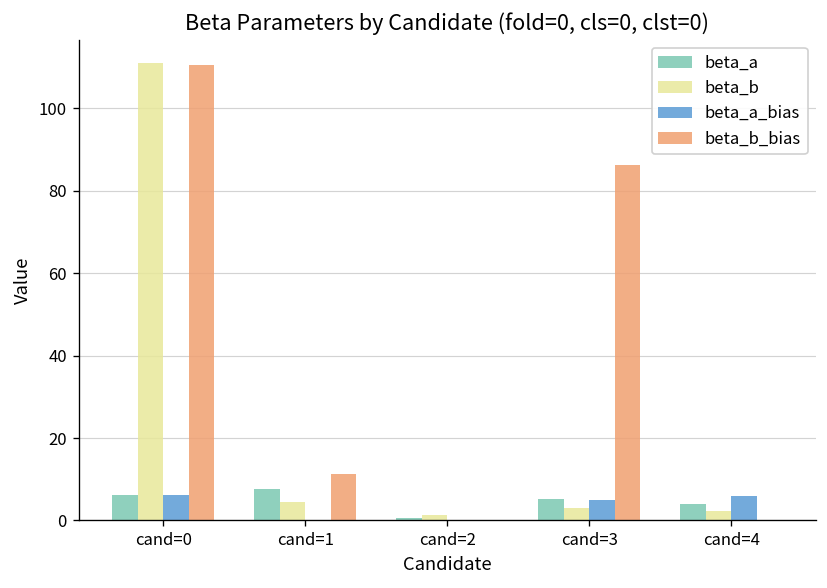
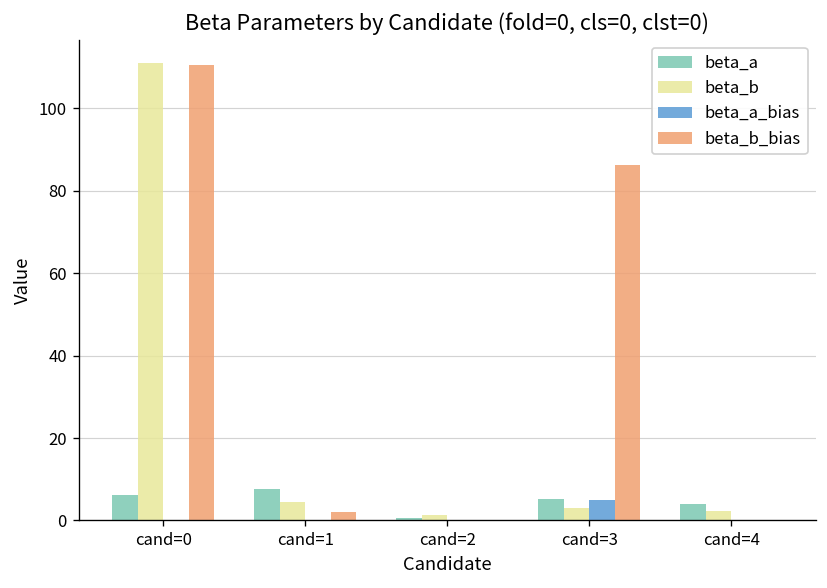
  {
    "beta_a": {
      "cand=0": 6,
      "cand=1": 8,
      "cand=3": 5,
      "cand=4": 4
    },
    "beta_b": {
      "cand=0": 111,
      "cand=1": 5,
      "cand=2": 1,
      "cand=3": 3,
      "cand=4": 2
    },
    "beta_a_bias": {
-     "cand=0": 6,
+     "cand=0": 0,
      "cand=3": 5,
-     "cand=4": 6
+     "cand=4": 0
    },
    "beta_b_bias": {
      "cand=0": 111,
-     "cand=1": 11,
+     "cand=1": 2,
      "cand=3": 86
    }
  }
